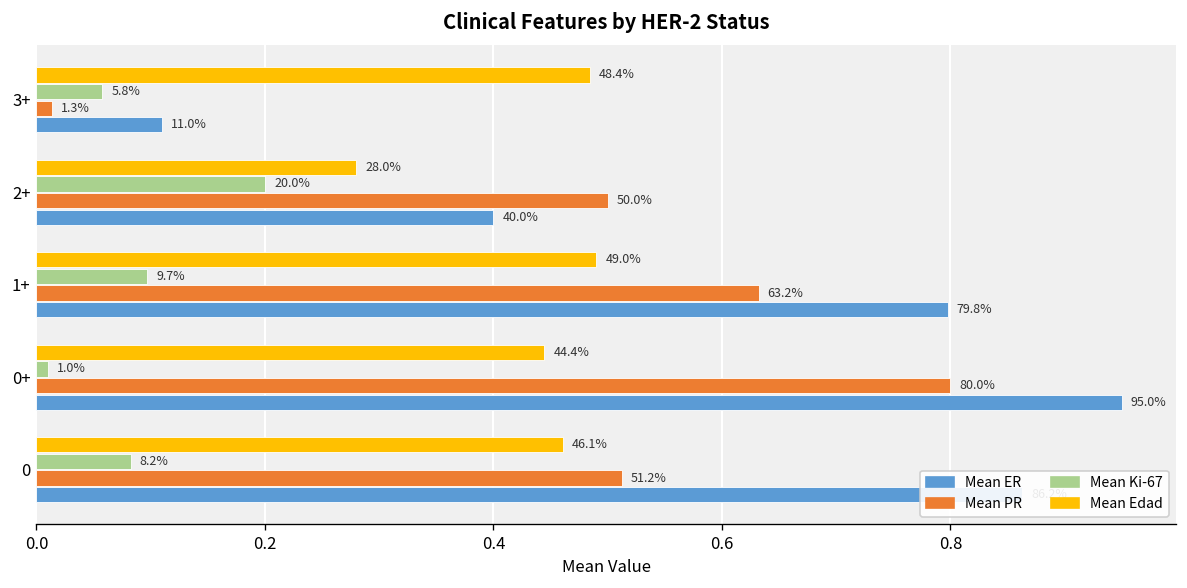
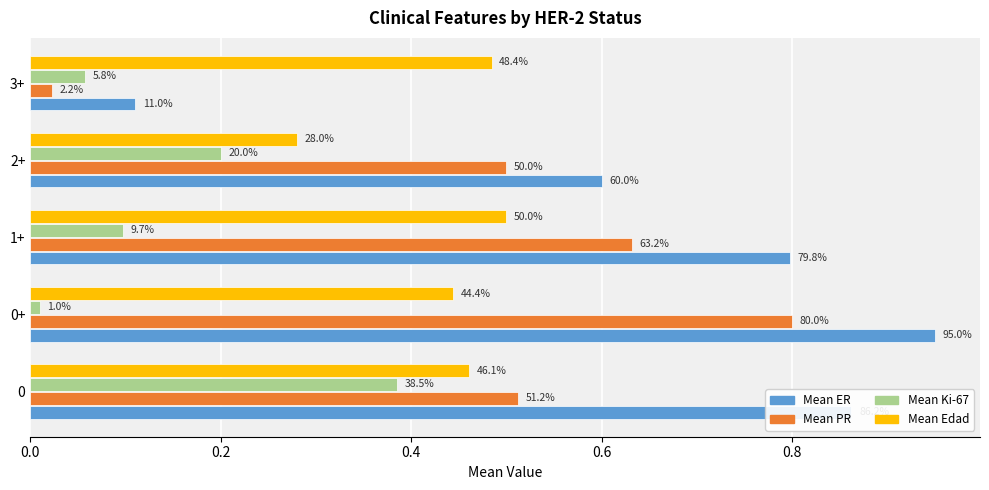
  {
    "Mean ER": {
      "3+": "11.0%",
-     "2+": "40.0%",
+     "2+": "60.0%",
      "1+": "79.8%",
      "0+": "95.0%"
    },
    "Mean PR": {
-     "3+": "1.3%",
+     "3+": "2.2%",
      "2+": "50.0%",
      "1+": "63.2%",
      "0+": "80.0%",
      "0": "51.2%"
    },
    "Mean Ki-67": {
      "3+": "5.8%",
      "2+": "20.0%",
      "1+": "9.7%",
      "0+": "1.0%",
-     "0": "8.2%"
+     "0": "38.5%"
    },
    "Mean Edad": {
      "3+": "48.4%",
      "2+": "28.0%",
-     "1+": "49.0%",
+     "1+": "50.0%",
      "0+": "44.4%",
      "0": "46.1%"
    }
  }
